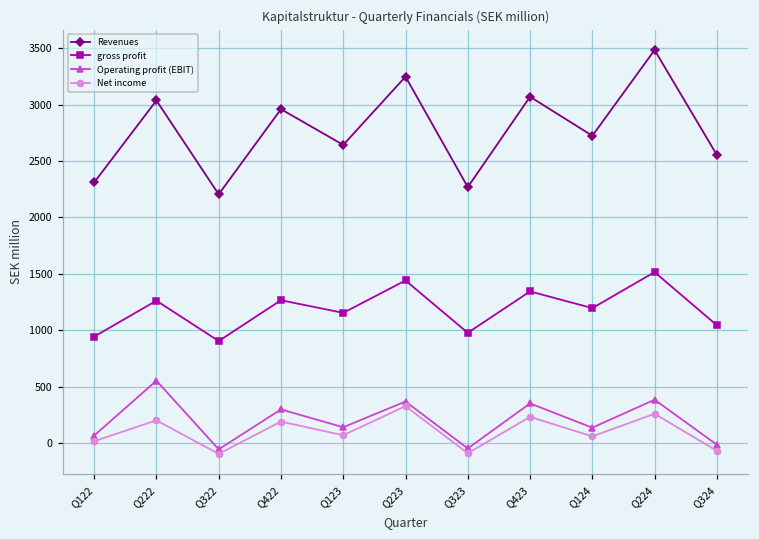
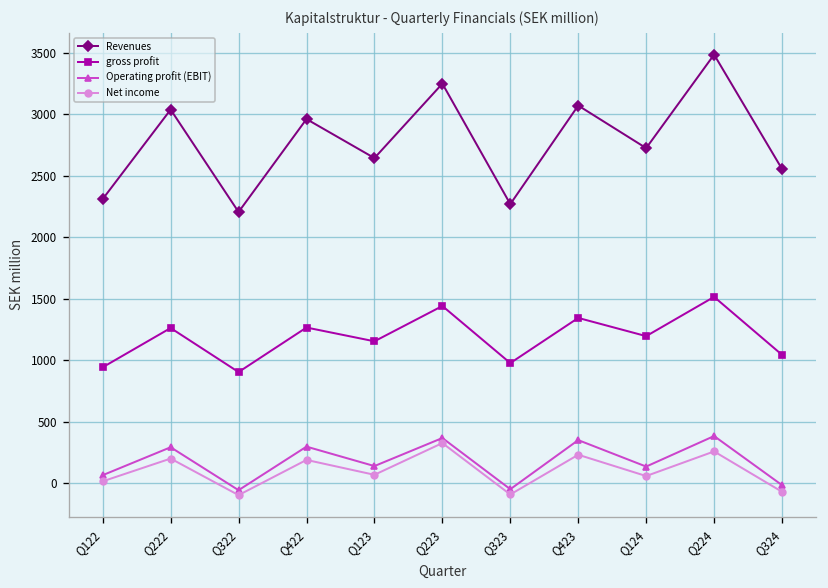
  {
    "Operating profit (EBIT)": {
      "Q122": 70,
-     "Q222": 550,
+     "Q222": 290,
      "Q322": -60,
      "Q422": 300,
      "Q123": 140,
      "Q223": 370,
      "Q323": -50,
      "Q423": 350,
      "Q124": 140,
      "Q224": 380,
      "Q324": -20
    },
    "Net income": {
      "Q122": 20,
      "Q222": 200,
      "Q322": -100,
      "Q422": 190,
      "Q123": 70,
      "Q223": 330,
      "Q323": -90,
      "Q423": 230,
      "Q124": 60,
      "Q224": 260,
      "Q324": -70
    }
  }
